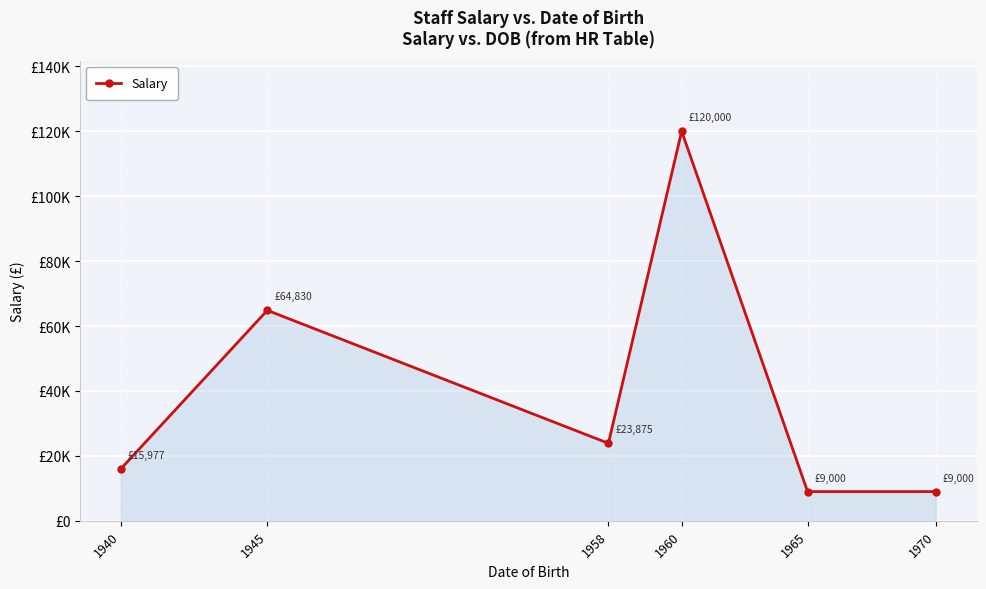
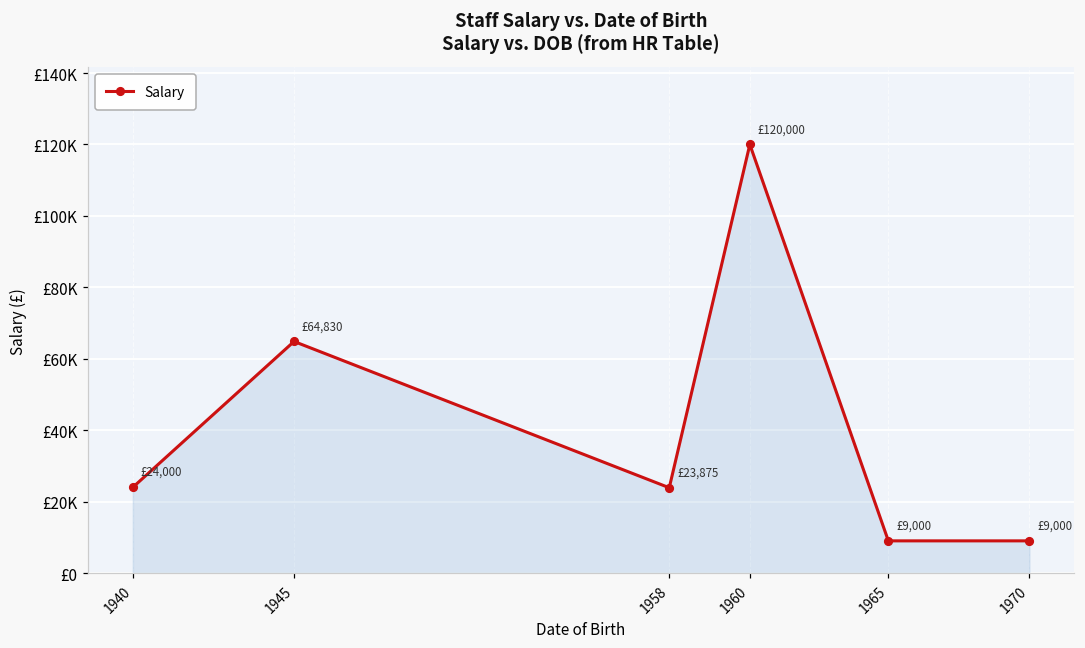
  {
-   "1940": "£15,977",
+   "1940": "£24,000",
    "1945": "£64,830",
    "1958": "£23,875",
    "1960": "£120,000",
    "1965": "£9,000",
    "1970": "£9,000"
  }
